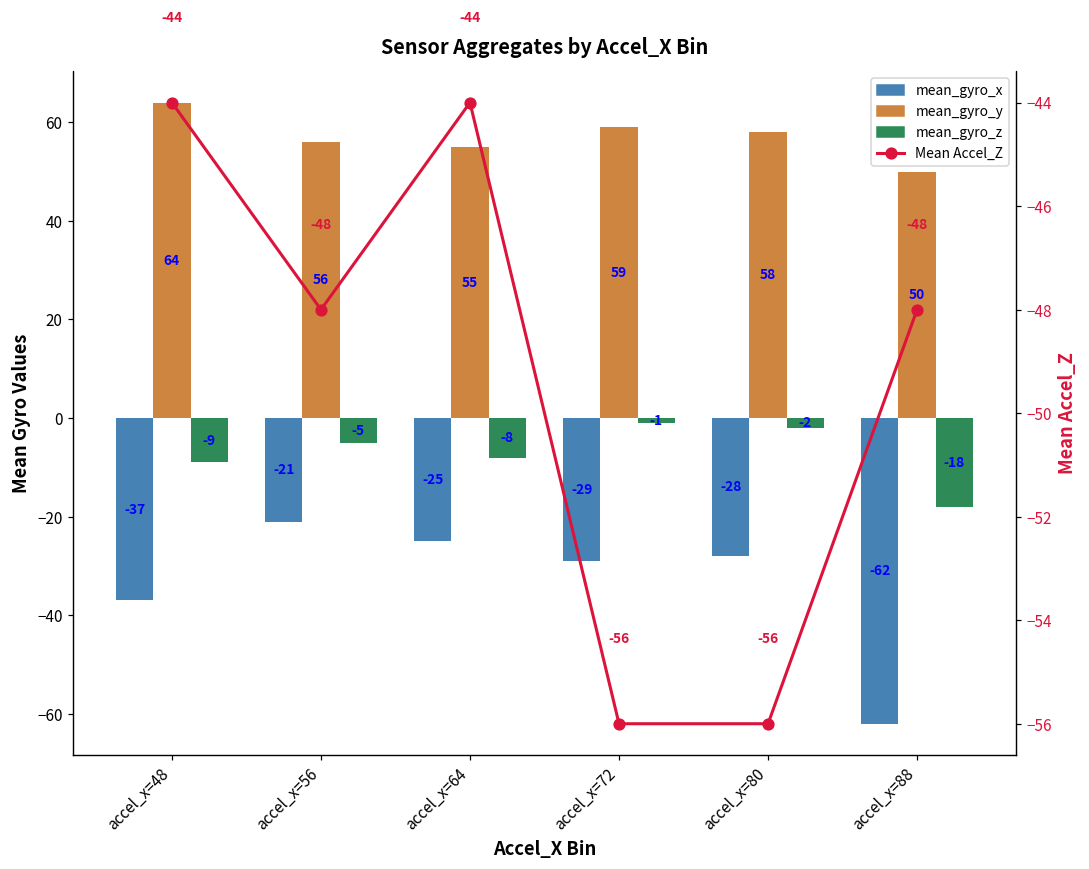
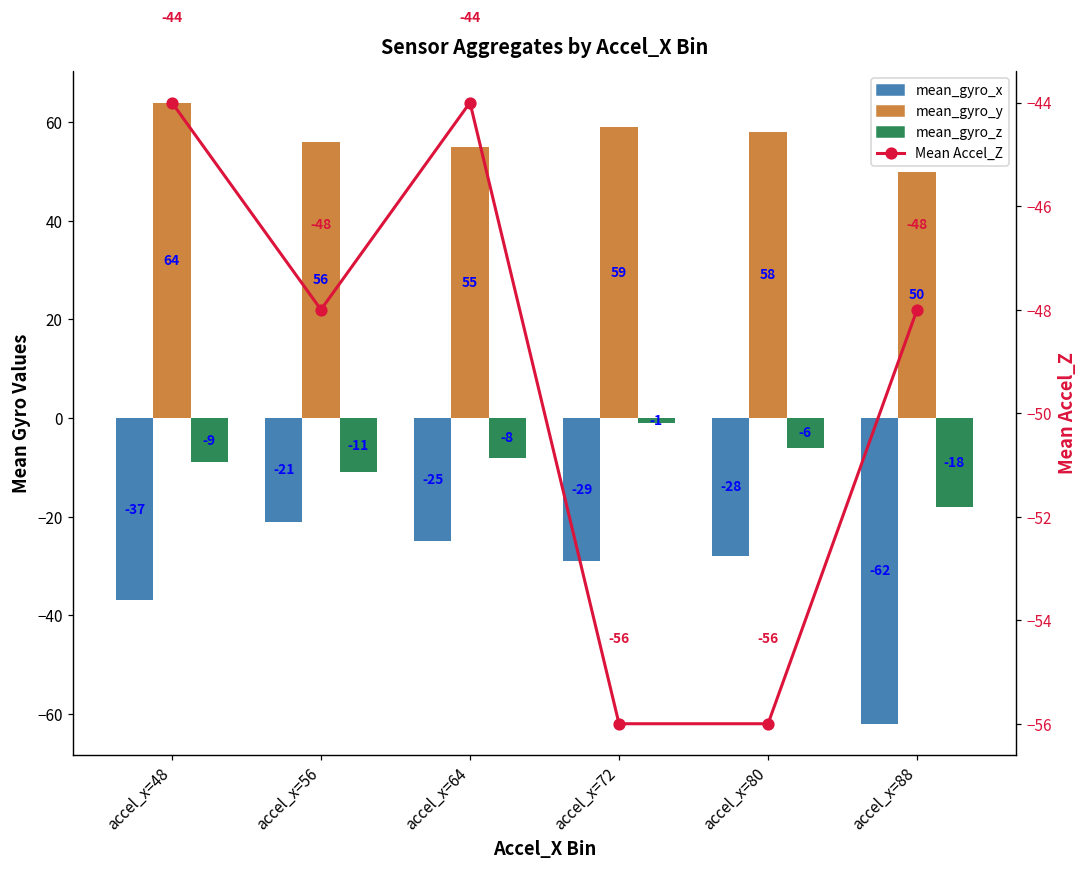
  {
    "mean_gyro_x": {
      "accel_x=48": -37,
      "accel_x=56": -21,
      "accel_x=64": -25,
      "accel_x=72": -29,
      "accel_x=80": -28,
      "accel_x=88": -62
    },
    "mean_gyro_y": {
      "accel_x=48": 64,
      "accel_x=56": 56,
      "accel_x=64": 55,
      "accel_x=72": 59,
      "accel_x=80": 58,
      "accel_x=88": 50
    },
    "mean_gyro_z": {
      "accel_x=48": -9,
-     "accel_x=56": -5,
+     "accel_x=56": -11,
      "accel_x=64": -8,
      "accel_x=72": -1,
-     "accel_x=80": -2,
+     "accel_x=80": -6,
      "accel_x=88": -18
    }
  }
